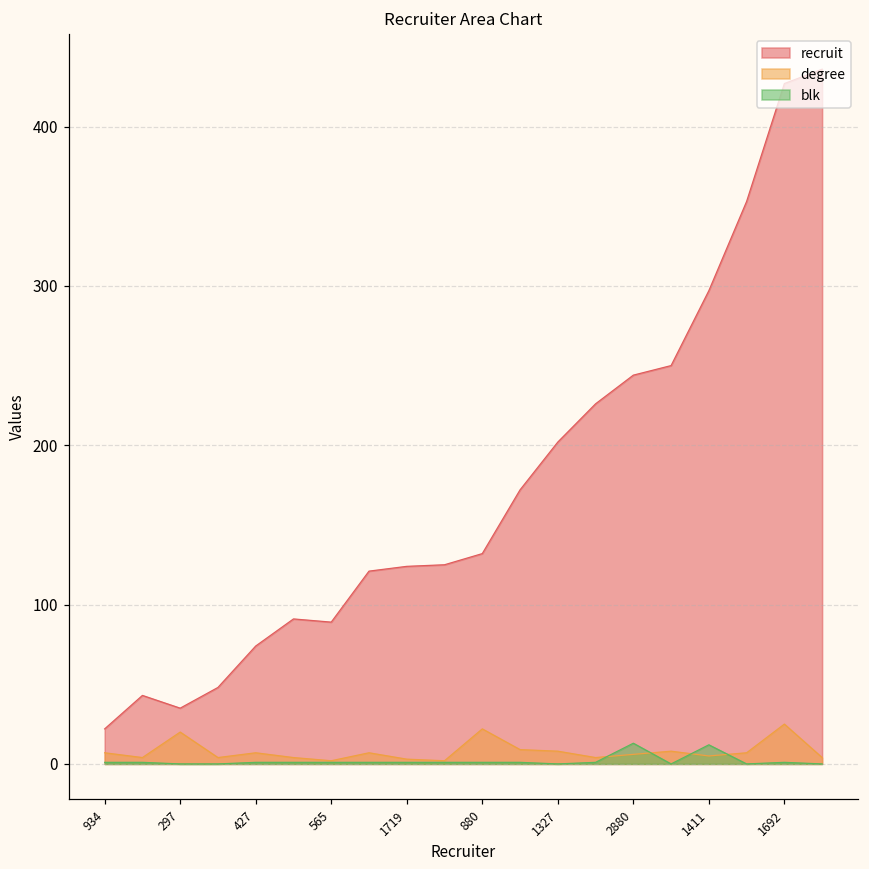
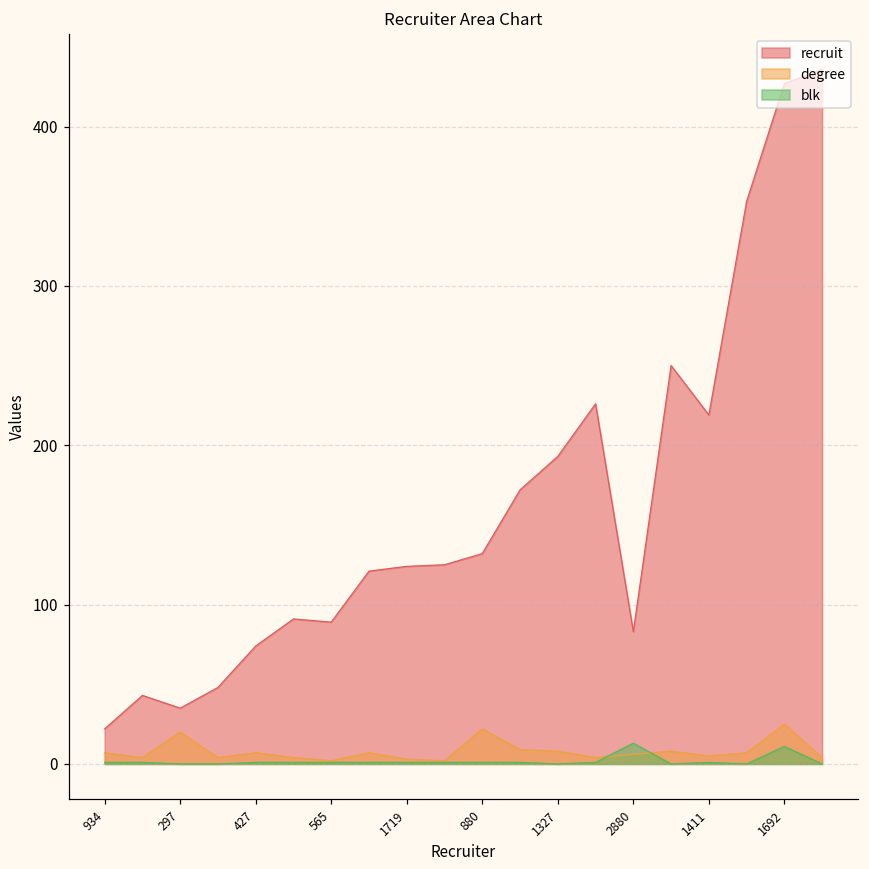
  {
    "recruit": {
      "934": 22,
      "297": 35,
      "427": 74,
      "565": 89,
      "1719": 124,
      "880": 132,
-     "1327": 202,
-     "2880": 244,
-     "1411": 297
+     "1327": 193,
+     "2880": 83,
+     "1411": 219
    },
    "degree": {
      "934": 7,
      "297": 20,
      "427": 7,
      "1719": 3,
      "880": 22,
      "1327": 8,
      "2880": 6,
      "1411": 5,
      "1692": 25
    },
    "blk": {
      "934": 1,
      "297": 0,
      "427": 1,
      "1719": 1,
      "880": 1,
      "1327": 0,
      "2880": 13,
-     "1411": 12,
-     "1692": 1
+     "1411": 1,
+     "1692": 11
    }
  }
